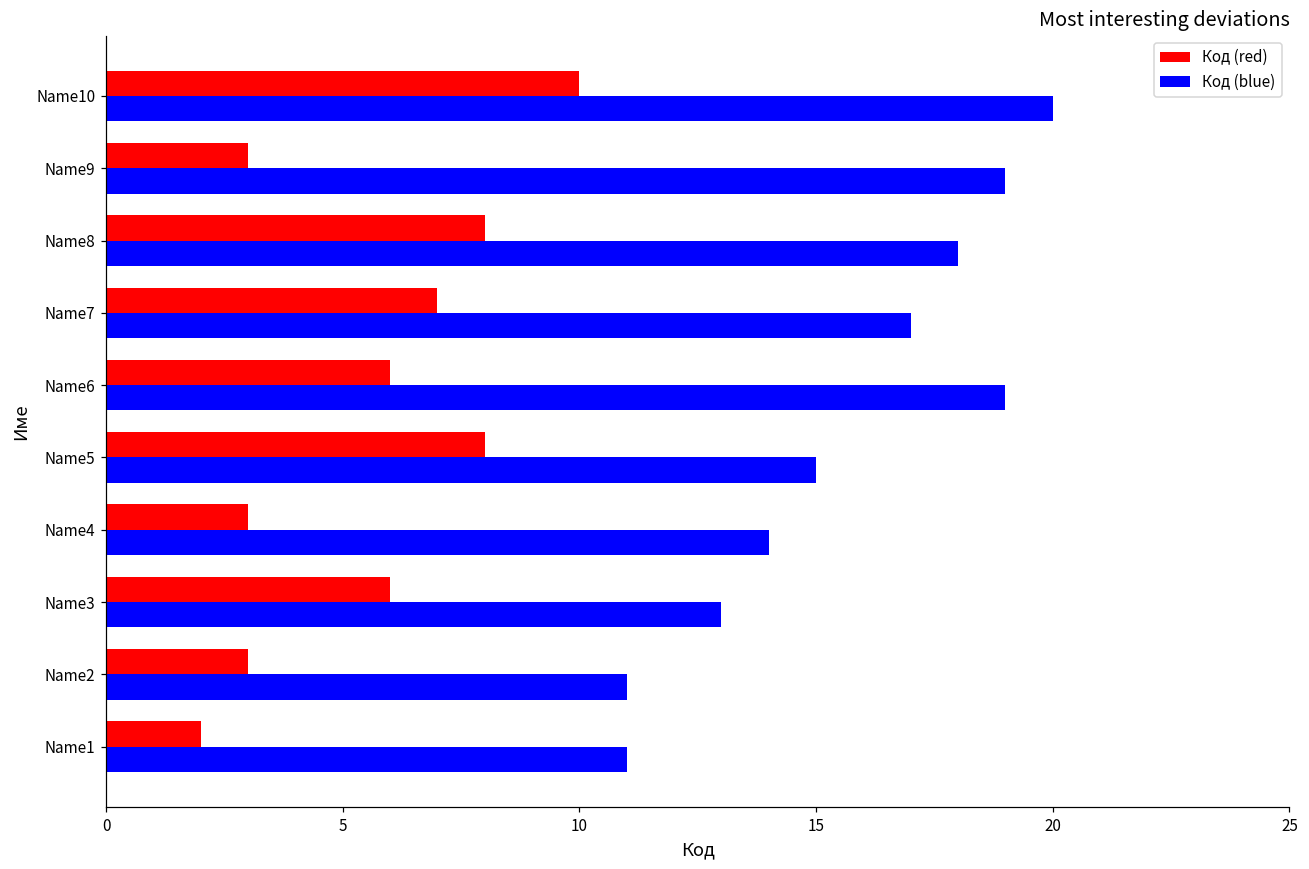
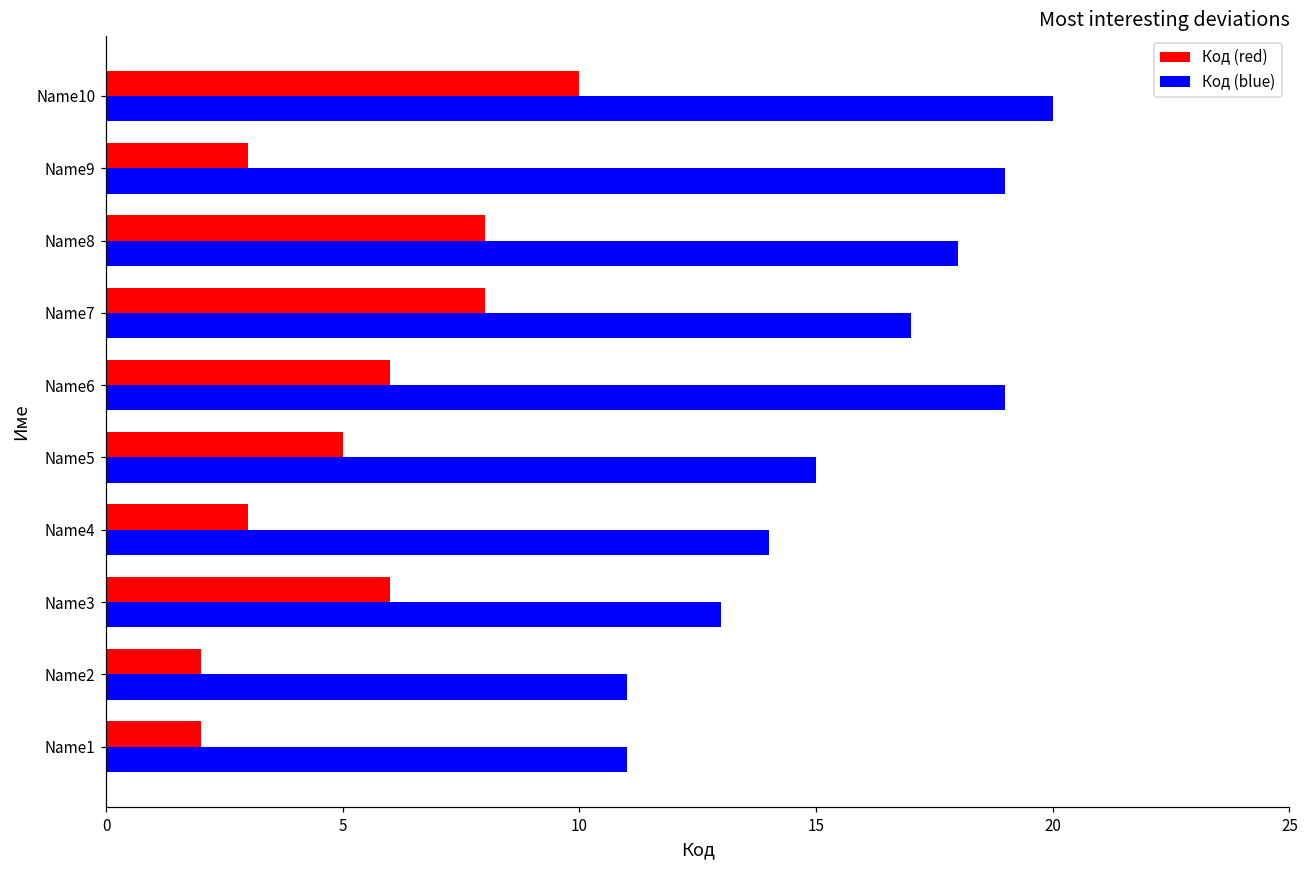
  {
    "Код (red)": {
      "Name10": 10,
      "Name9": 3,
      "Name8": 8,
-     "Name7": 7,
+     "Name7": 8,
      "Name6": 6,
-     "Name5": 8,
+     "Name5": 5,
      "Name4": 3,
      "Name3": 6,
-     "Name2": 3,
+     "Name2": 2,
      "Name1": 2
    },
    "Код (blue)": {
      "Name10": 20,
      "Name9": 19,
      "Name8": 18,
      "Name7": 17,
      "Name6": 19,
      "Name5": 15,
      "Name4": 14,
      "Name3": 13,
      "Name2": 11,
      "Name1": 11
    }
  }
